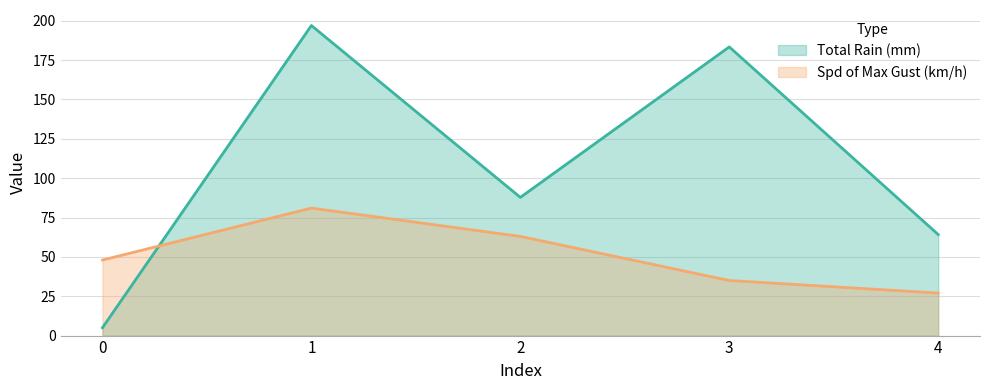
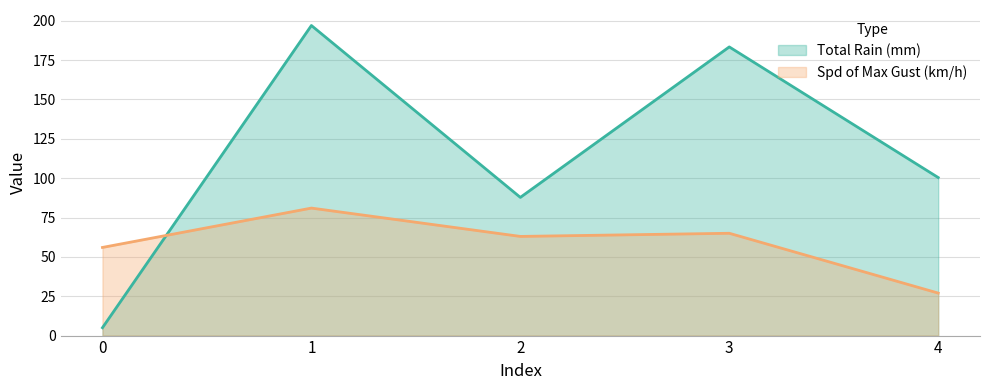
  {
    "Total Rain (mm)": {
      "0": 5,
      "1": 197,
      "2": 88,
      "3": 183,
-     "4": 64
+     "4": 100
    },
    "Spd of Max Gust (km/h)": {
-     "0": 48,
+     "0": 56,
      "1": 81,
      "2": 63,
-     "3": 35,
+     "3": 65,
      "4": 27
    }
  }
